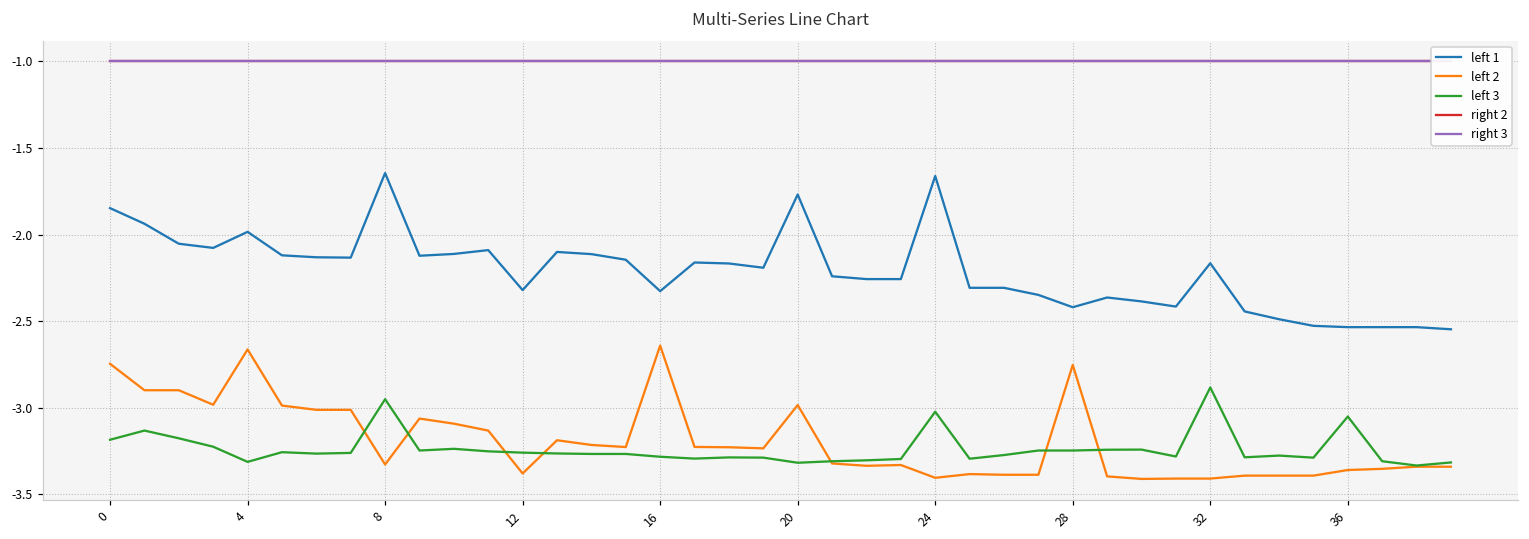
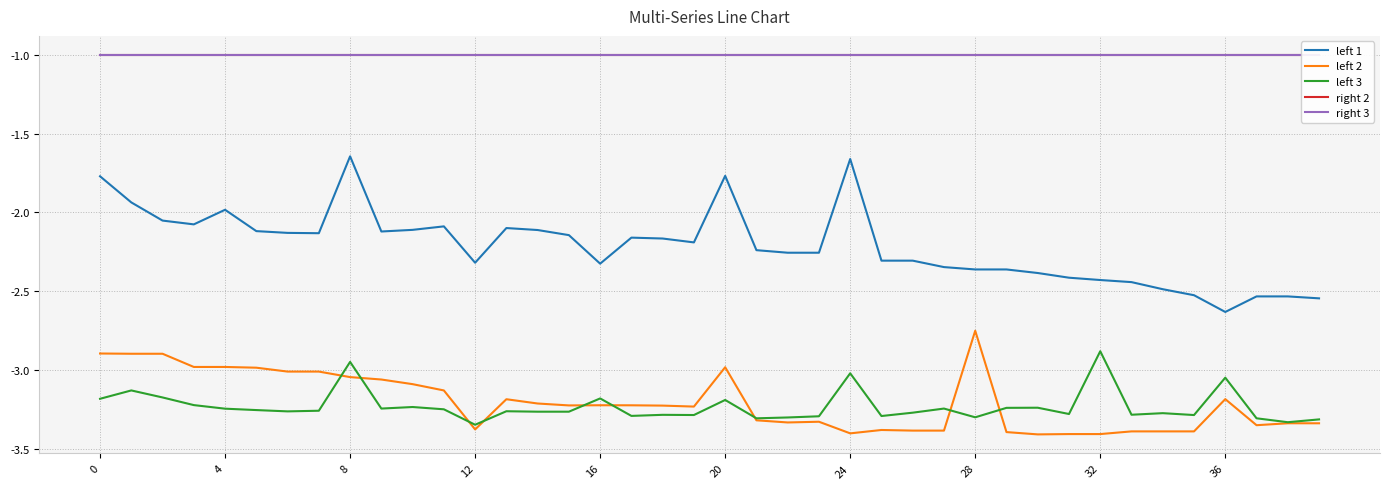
  {
    "left 1": {
-     "0": -1.85,
+     "0": -1.77,
      "4": -1.98,
      "8": -1.64,
      "12": -2.32,
      "16": -2.33,
      "20": -1.77,
      "24": -1.66,
-     "28": -2.42,
-     "32": -2.17,
-     "36": -2.53
+     "28": -2.36,
+     "32": -2.43,
+     "36": -2.63
    },
    "left 2": {
-     "0": -2.75,
-     "4": -2.66,
-     "8": -3.33,
+     "0": -2.90,
+     "4": -2.98,
+     "8": -3.05,
      "12": -3.38,
-     "16": -2.64,
+     "16": -3.23,
      "20": -2.98,
      "24": -3.40,
      "28": -2.75,
      "32": -3.41,
-     "36": -3.36
+     "36": -3.19
    },
    "left 3": {
      "0": -3.18,
-     "4": -3.31,
+     "4": -3.25,
      "8": -2.95,
-     "12": -3.26,
-     "16": -3.28,
-     "20": -3.32,
+     "12": -3.35,
+     "16": -3.18,
+     "20": -3.19,
      "24": -3.02,
-     "28": -3.25,
+     "28": -3.30,
      "32": -2.88,
      "36": -3.05
    },
    "right 3": {
      "0": -1.00,
      "4": -1.00,
      "8": -1.00,
      "12": -1.00,
      "16": -1.00,
      "20": -1.00,
      "24": -1.00,
      "28": -1.00,
      "32": -1.00,
      "36": -1.00
    }
  }
